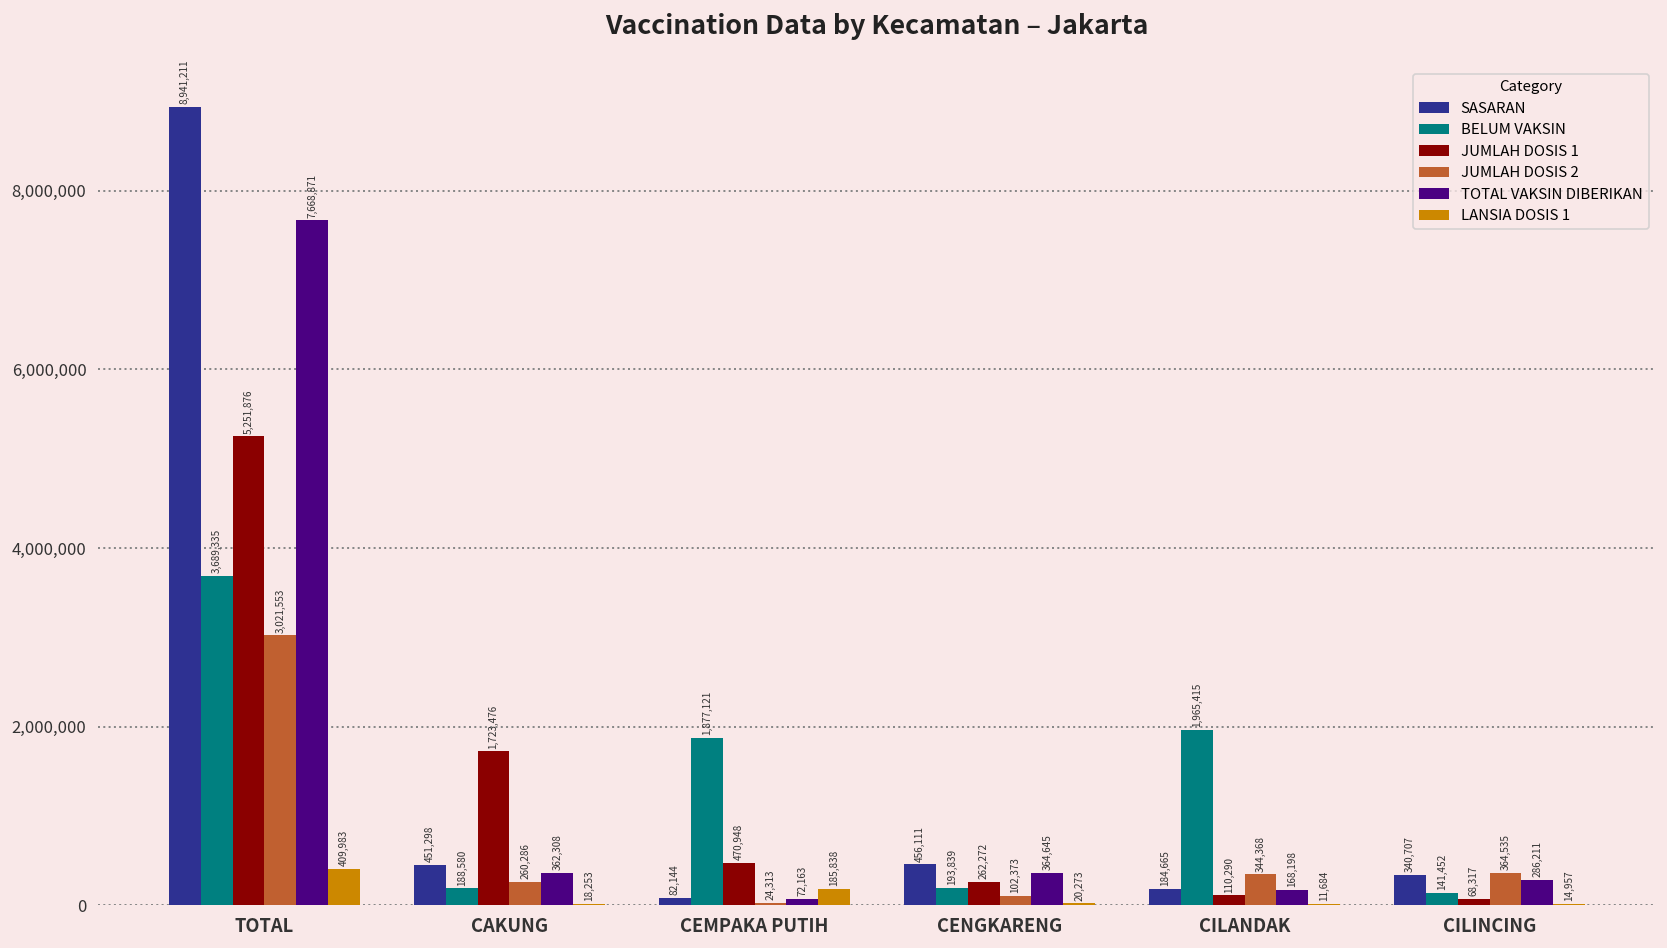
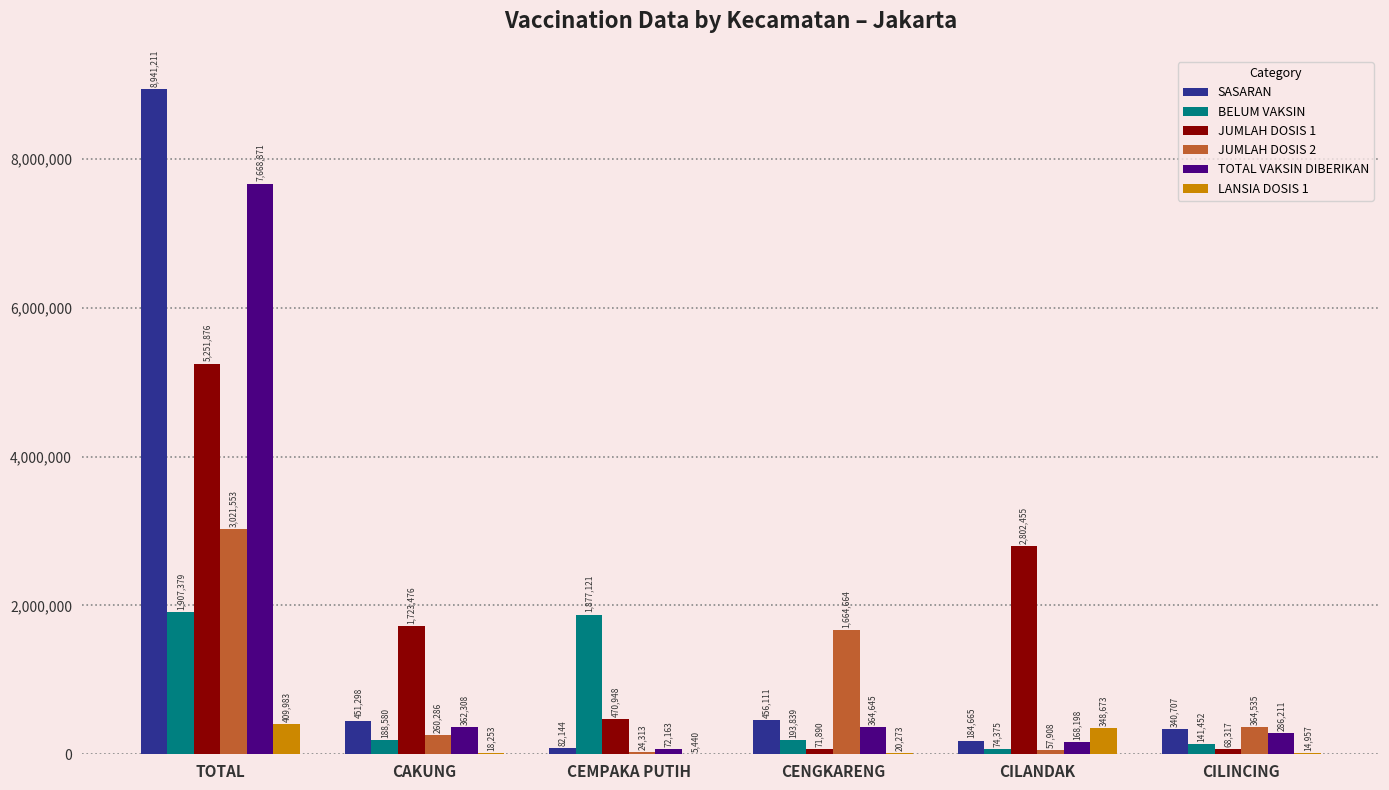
  {
    "BELUM VAKSIN": {
-     "TOTAL": "3,689,335",
+     "TOTAL": "1,907,379",
      "CAKUNG": "188,580",
      "CEMPAKA PUTIH": "1,877,121",
      "CENGKARENG": "193,839",
-     "CILANDAK": "1,965,415",
+     "CILANDAK": "74,375",
      "CILINCING": "141,452"
    },
    "JUMLAH DOSIS 1": {
      "TOTAL": "5,251,876",
      "CAKUNG": "1,723,476",
      "CEMPAKA PUTIH": "470,948",
-     "CENGKARENG": "262,272",
-     "CILANDAK": "110,290",
+     "CENGKARENG": "71,890",
+     "CILANDAK": "2,802,455",
      "CILINCING": "68,317"
    },
    "JUMLAH DOSIS 2": {
      "TOTAL": "3,021,553",
      "CAKUNG": "260,286",
      "CEMPAKA PUTIH": "24,313",
-     "CENGKARENG": "102,373",
-     "CILANDAK": "344,368",
+     "CENGKARENG": "1,664,664",
+     "CILANDAK": "57,908",
      "CILINCING": "364,535"
    },
    "LANSIA DOSIS 1": {
      "TOTAL": "409,983",
      "CAKUNG": "18,253",
-     "CEMPAKA PUTIH": "185,838",
+     "CEMPAKA PUTIH": "5,440",
      "CENGKARENG": "20,273",
-     "CILANDAK": "11,684",
+     "CILANDAK": "348,673",
      "CILINCING": "14,957"
    }
  }
